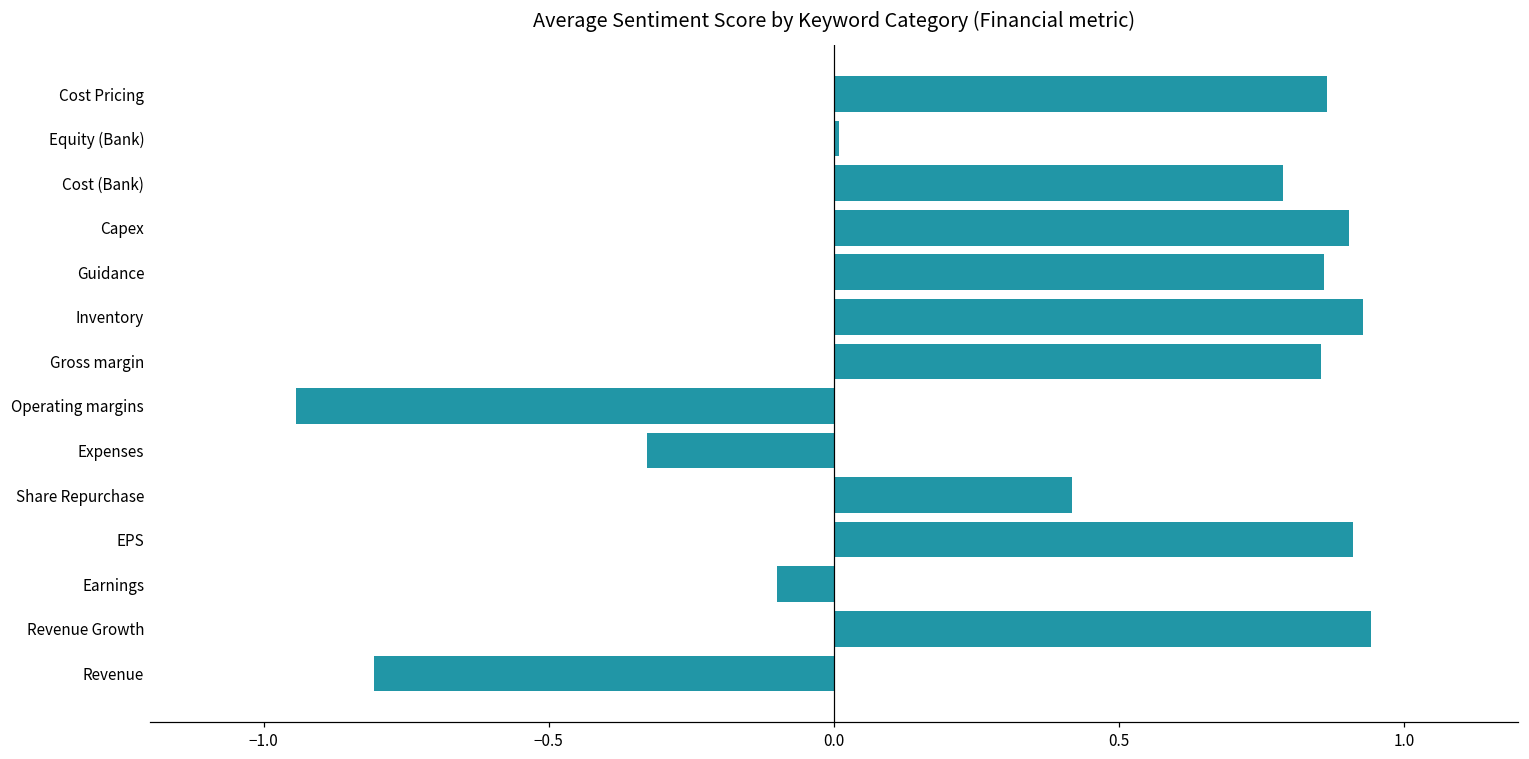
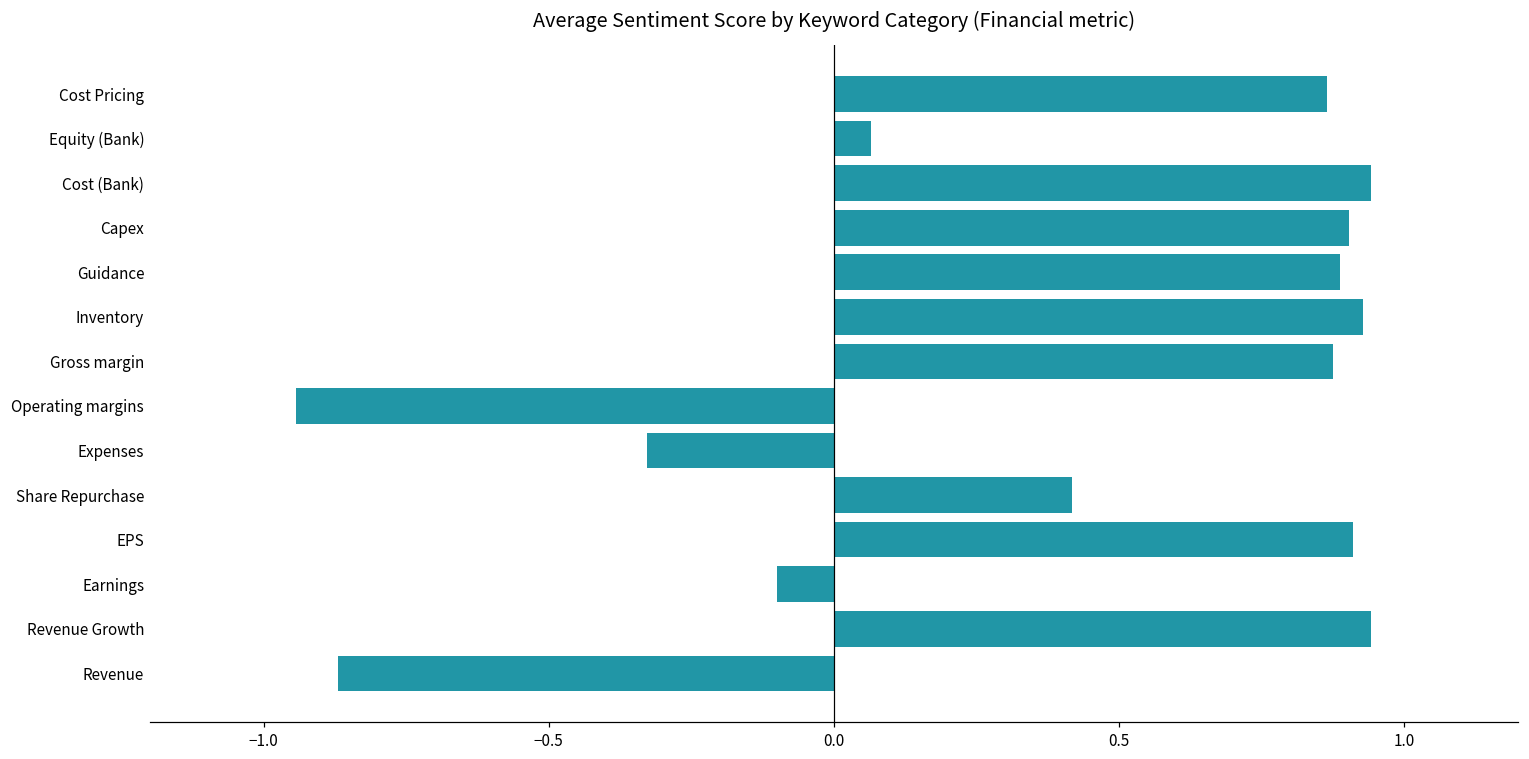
  {
    "Cost Pricing": 0.86,
-   "Equity (Bank)": 0.01,
-   "Cost (Bank)": 0.79,
+   "Equity (Bank)": 0.07,
+   "Cost (Bank)": 0.94,
    "Capex": 0.90,
-   "Guidance": 0.86,
+   "Guidance": 0.89,
    "Inventory": 0.93,
-   "Gross margin": 0.85,
+   "Gross margin": 0.88,
    "Operating margins": -0.94,
    "Expenses": -0.33,
    "Share Repurchase": 0.42,
    "EPS": 0.91,
    "Earnings": -0.10,
    "Revenue Growth": 0.94,
-   "Revenue": -0.81
+   "Revenue": -0.87
  }
